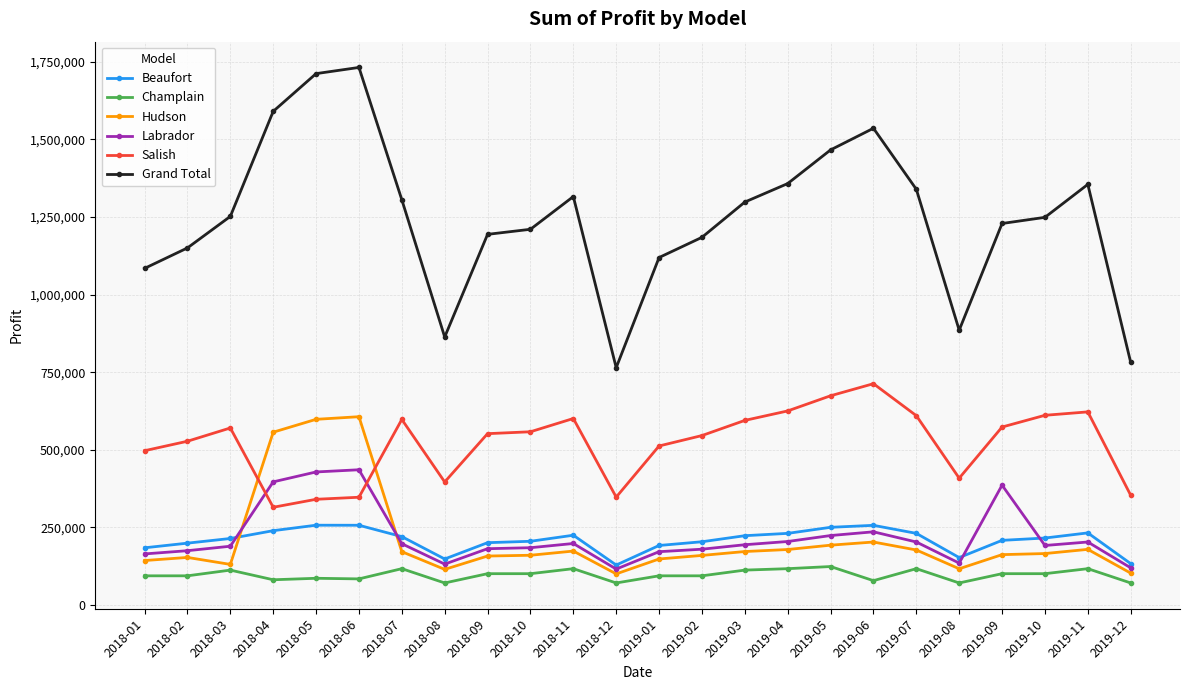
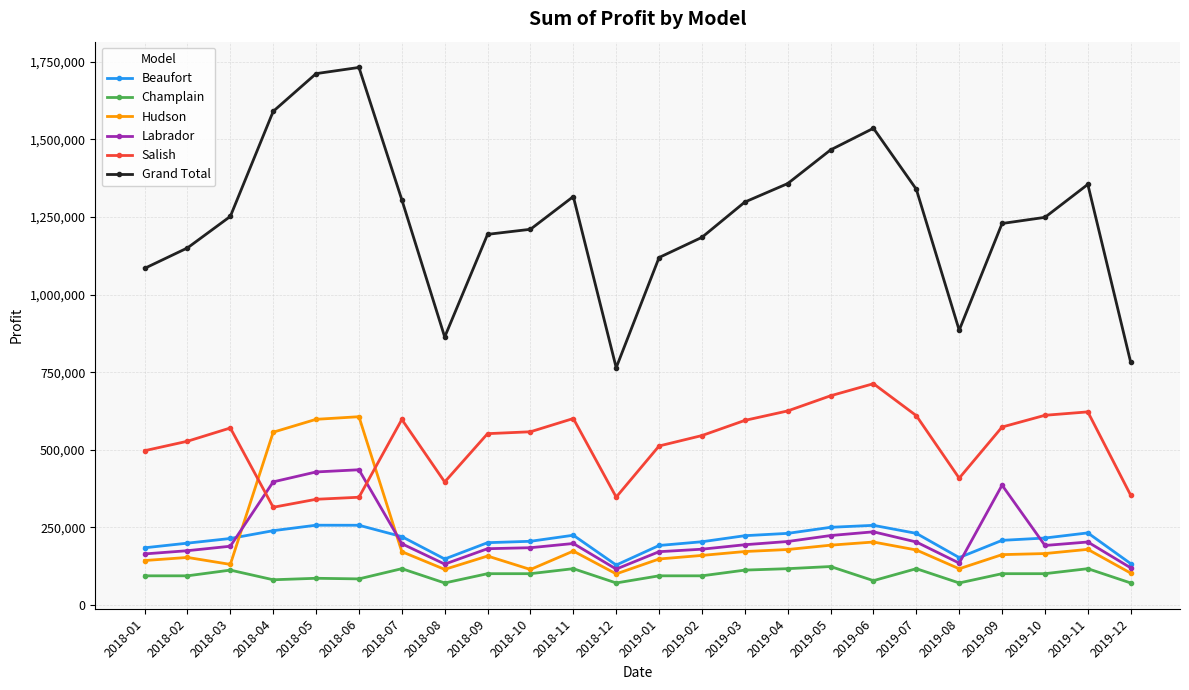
  {
    "Beaufort": {
      "2018-01": "180,000",
      "2018-02": "200,000",
      "2018-03": "210,000",
      "2018-04": "240,000",
      "2018-05": "260,000",
      "2018-06": "260,000",
      "2018-07": "220,000",
      "2018-08": "150,000",
      "2018-09": "200,000",
      "2018-10": "210,000",
      "2018-11": "230,000",
      "2018-12": "130,000",
      "2019-01": "190,000",
      "2019-02": "200,000",
      "2019-03": "220,000",
      "2019-04": "230,000",
      "2019-05": "250,000",
      "2019-06": "260,000",
      "2019-07": "230,000",
      "2019-08": "150,000",
      "2019-09": "210,000",
      "2019-10": "220,000",
      "2019-11": "230,000",
      "2019-12": "130,000"
    },
    "Champlain": {
      "2018-01": "90,000",
      "2018-02": "90,000",
      "2018-03": "110,000",
      "2018-04": "80,000",
      "2018-05": "90,000",
      "2018-06": "80,000",
      "2018-07": "120,000",
      "2018-08": "70,000",
      "2018-09": "100,000",
      "2018-10": "100,000",
      "2018-11": "120,000",
      "2018-12": "70,000",
      "2019-01": "90,000",
      "2019-02": "90,000",
      "2019-03": "110,000",
      "2019-04": "120,000",
      "2019-05": "120,000",
      "2019-06": "80,000",
      "2019-07": "120,000",
      "2019-08": "70,000",
      "2019-09": "100,000",
      "2019-10": "100,000",
      "2019-11": "120,000",
      "2019-12": "70,000"
    },
    "Hudson": {
      "2018-01": "140,000",
      "2018-02": "150,000",
      "2018-03": "130,000",
      "2018-04": "560,000",
      "2018-05": "600,000",
      "2018-06": "610,000",
      "2018-07": "170,000",
      "2018-08": "120,000",
      "2018-09": "160,000",
-     "2018-10": "160,000",
+     "2018-10": "110,000",
      "2018-11": "170,000",
      "2018-12": "100,000",
      "2019-01": "150,000",
      "2019-02": "160,000",
      "2019-03": "170,000",
      "2019-04": "180,000",
      "2019-05": "190,000",
      "2019-06": "200,000",
      "2019-07": "180,000",
      "2019-08": "120,000",
      "2019-09": "160,000",
      "2019-10": "170,000",
      "2019-11": "180,000",
      "2019-12": "100,000"
    },
    "Labrador": {
      "2018-01": "160,000",
      "2018-02": "180,000",
      "2018-03": "190,000",
      "2018-04": "400,000",
      "2018-05": "430,000",
      "2018-06": "440,000",
      "2018-07": "200,000",
      "2018-08": "130,000",
      "2018-09": "180,000",
      "2018-10": "180,000",
      "2018-11": "200,000",
      "2018-12": "120,000",
      "2019-01": "170,000",
      "2019-02": "180,000",
      "2019-03": "190,000",
      "2019-04": "200,000",
      "2019-05": "220,000",
      "2019-06": "240,000",
      "2019-07": "200,000",
      "2019-08": "140,000",
      "2019-09": "390,000",
      "2019-10": "190,000",
      "2019-11": "200,000",
      "2019-12": "120,000"
    },
    "Salish": {
      "2018-01": "500,000",
      "2018-02": "530,000",
      "2018-03": "570,000",
      "2018-04": "320,000",
      "2018-05": "340,000",
      "2018-06": "350,000",
      "2018-07": "600,000",
      "2018-08": "400,000",
      "2018-09": "550,000",
      "2018-10": "560,000",
      "2018-11": "600,000",
      "2018-12": "350,000",
      "2019-01": "510,000",
      "2019-02": "550,000",
      "2019-03": "590,000",
      "2019-04": "630,000",
      "2019-05": "670,000",
      "2019-06": "710,000",
      "2019-07": "610,000",
      "2019-08": "410,000",
      "2019-09": "570,000",
      "2019-10": "610,000",
      "2019-11": "620,000",
      "2019-12": "350,000"
    },
    "Grand Total": {
      "2018-01": "1,080,000",
      "2018-02": "1,150,000",
      "2018-03": "1,250,000",
      "2018-04": "1,590,000",
      "2018-05": "1,710,000",
      "2018-06": "1,730,000",
      "2018-07": "1,310,000",
      "2018-08": "860,000",
      "2018-09": "1,190,000",
      "2018-10": "1,210,000",
      "2018-11": "1,320,000",
      "2018-12": "760,000",
      "2019-01": "1,120,000",
      "2019-02": "1,180,000",
      "2019-03": "1,300,000",
      "2019-04": "1,360,000",
      "2019-05": "1,470,000",
      "2019-06": "1,540,000",
      "2019-07": "1,340,000",
      "2019-08": "890,000",
      "2019-09": "1,230,000",
      "2019-10": "1,250,000",
      "2019-11": "1,350,000",
      "2019-12": "780,000"
    }
  }
